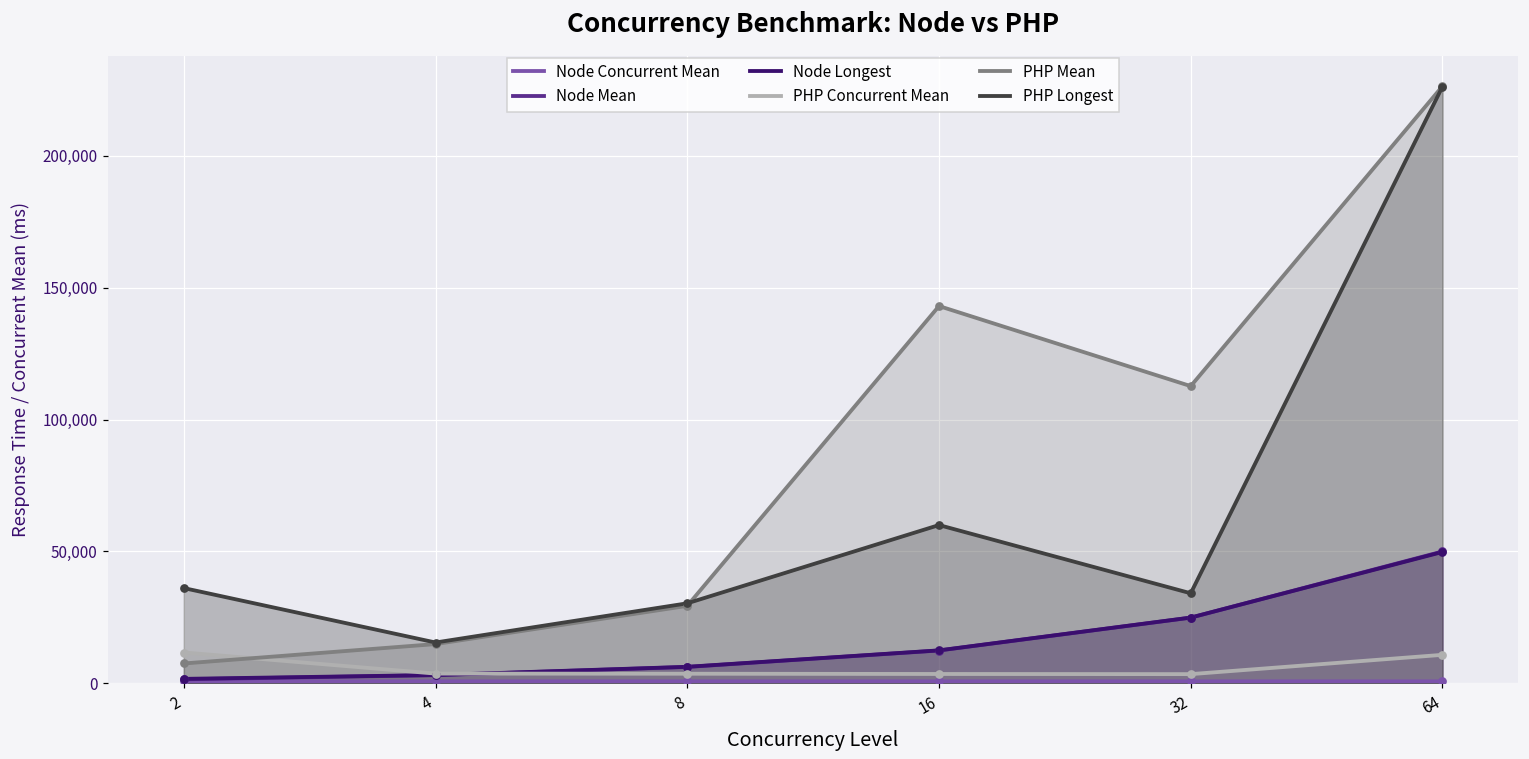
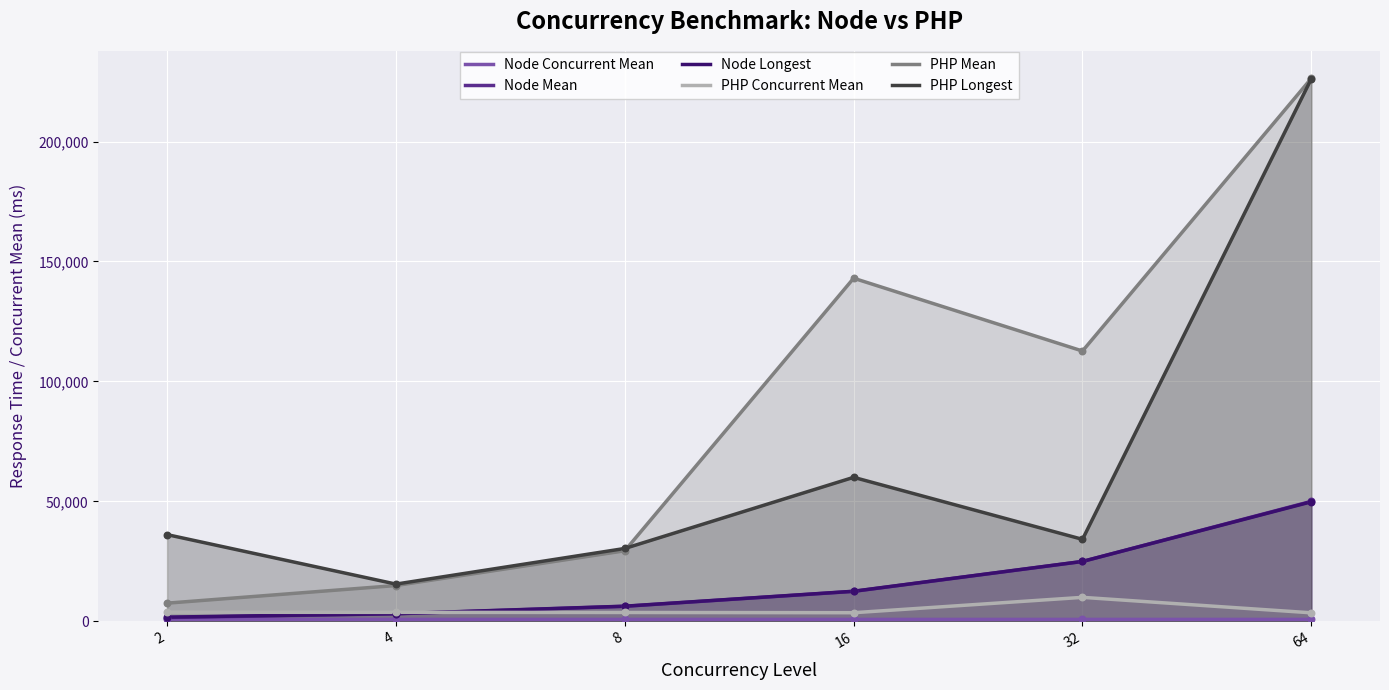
  {
    "PHP Concurrent Mean": {
-     "2": "12,000",
+     "2": "4,000",
      "8": "4,000",
      "16": "4,000",
-     "32": "4,000",
-     "64": "11,000"
+     "32": "10,000",
+     "64": "4,000"
    },
    "PHP Mean": {
      "2": "8,000",
      "16": "143,000",
      "32": "113,000"
    },
    "PHP Longest": {
      "2": "36,000",
      "16": "60,000",
      "32": "34,000"
    }
  }
